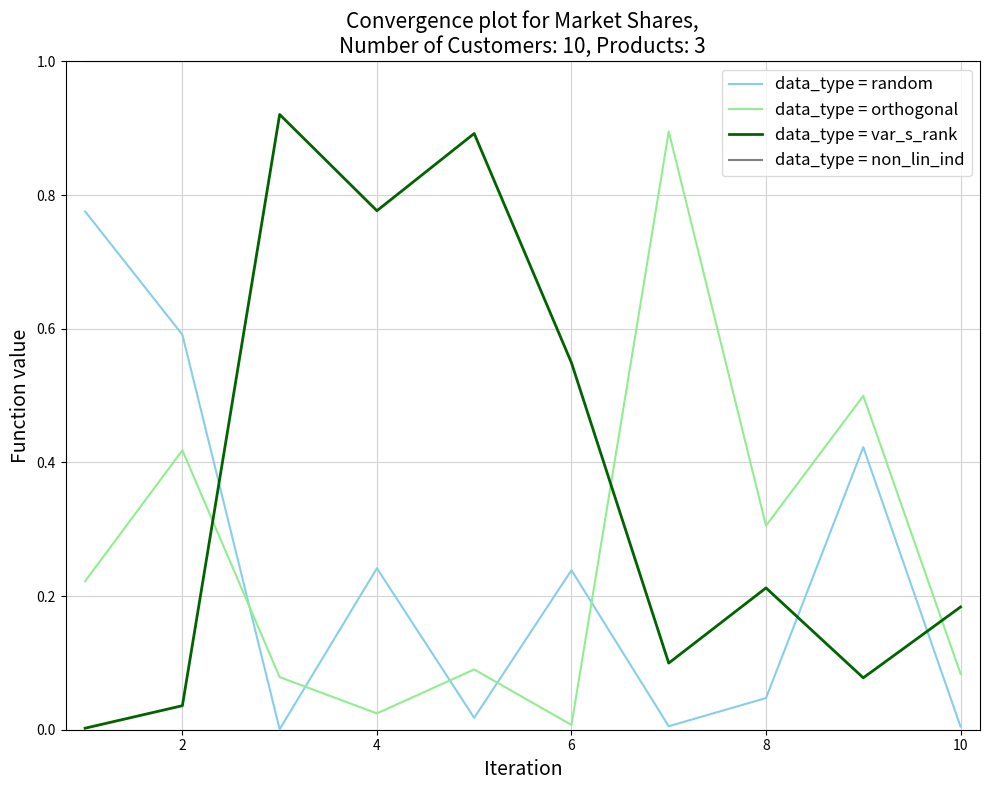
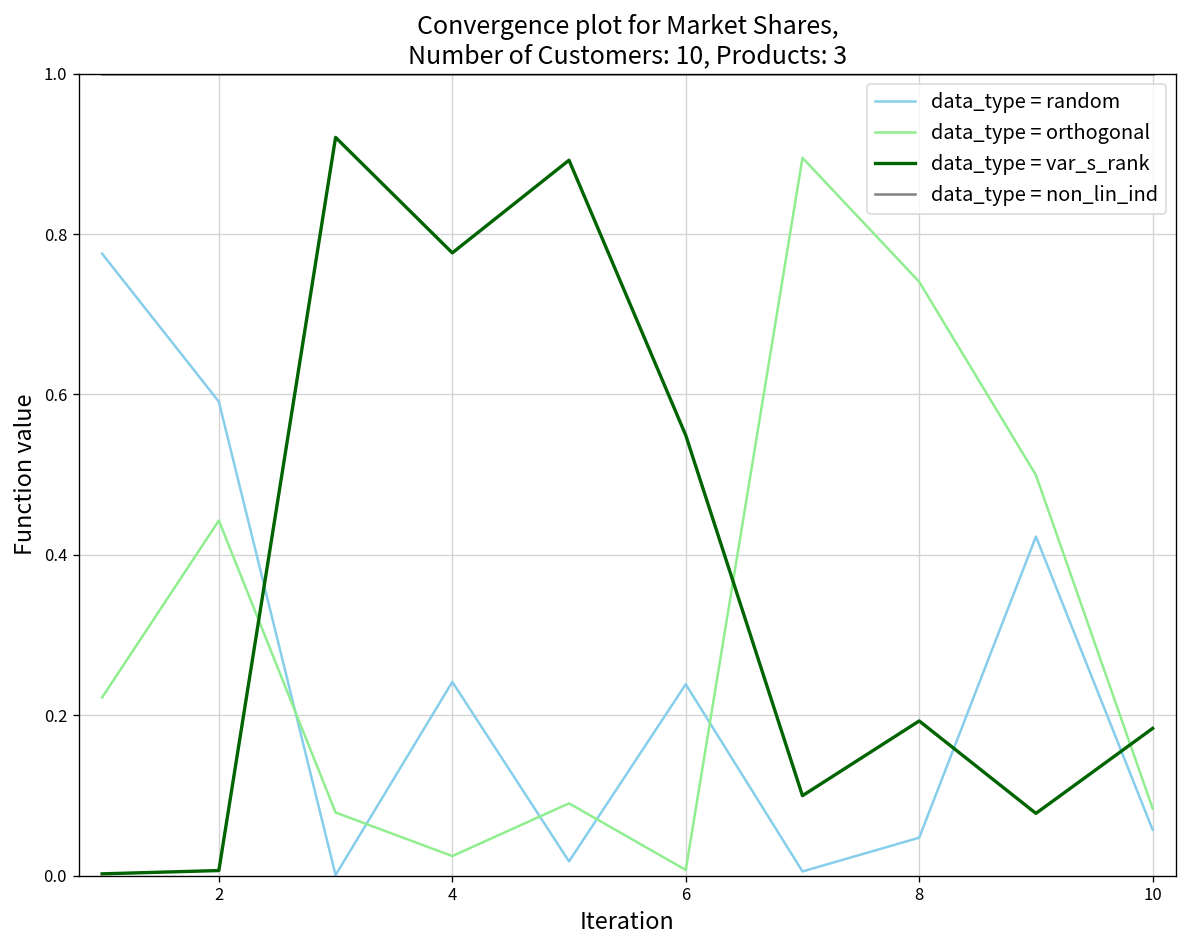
  {
    "data_type = random": {
      "2": 0.59,
      "4": 0.24,
      "6": 0.24,
      "8": 0.05,
-     "10": 0.00
+     "10": 0.06
    },
    "data_type = orthogonal": {
-     "2": 0.42,
+     "2": 0.44,
      "4": 0.02,
      "6": 0.01,
-     "8": 0.31,
+     "8": 0.74,
      "10": 0.08
    },
    "data_type = var_s_rank": {
-     "2": 0.04,
+     "2": 0.01,
      "4": 0.78,
      "6": 0.55,
-     "8": 0.21,
+     "8": 0.19,
      "10": 0.18
    },
    "data_type = non_lin_ind": {
      "2": 1.00,
      "4": 1.00,
      "6": 1.00,
      "8": 1.00,
      "10": 1.00
    }
  }
